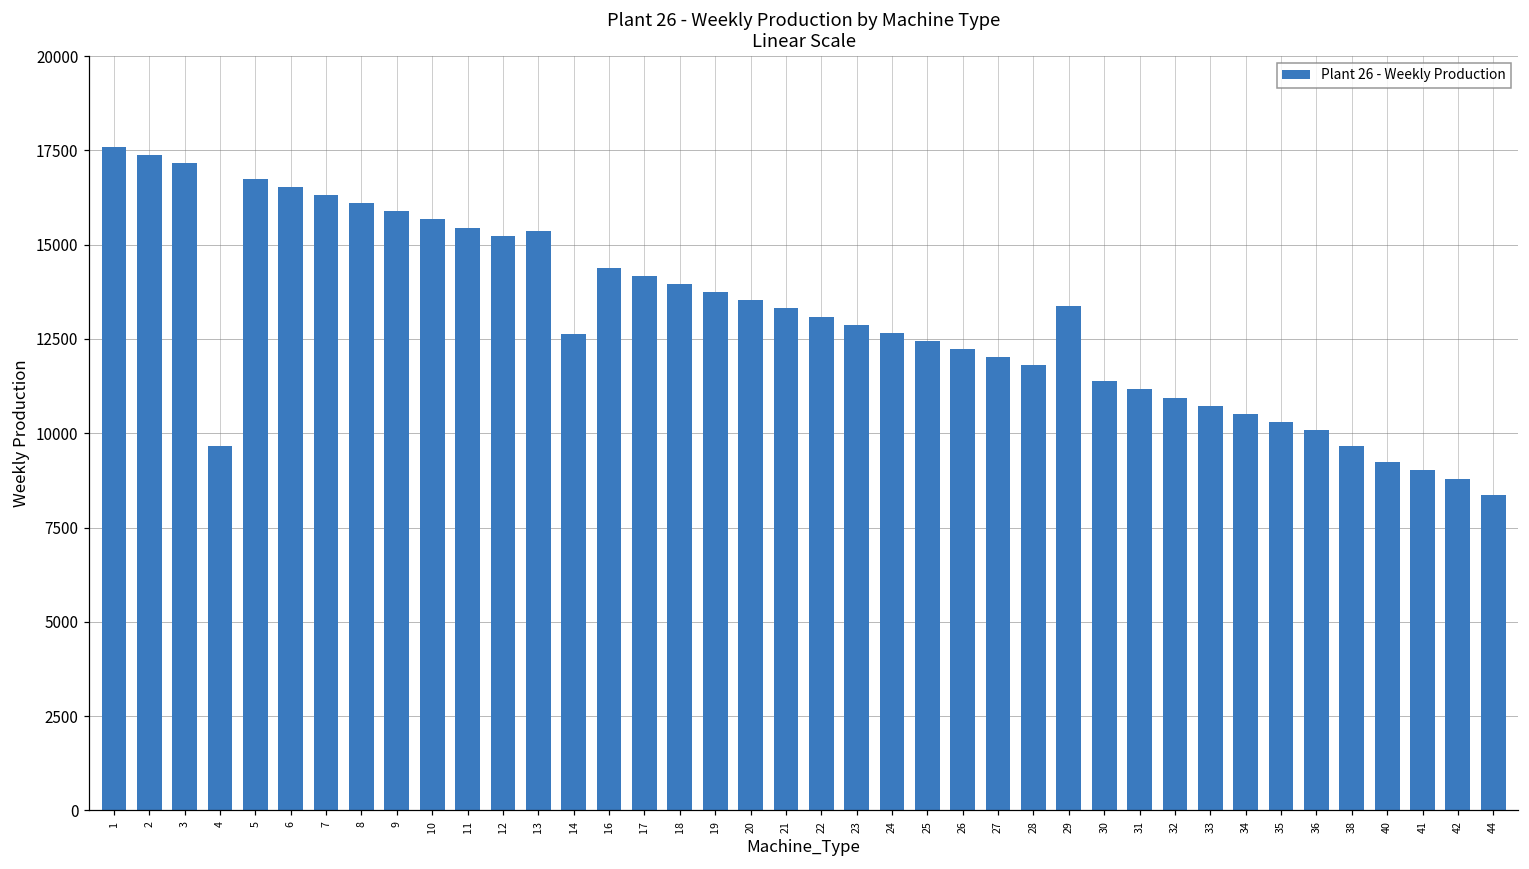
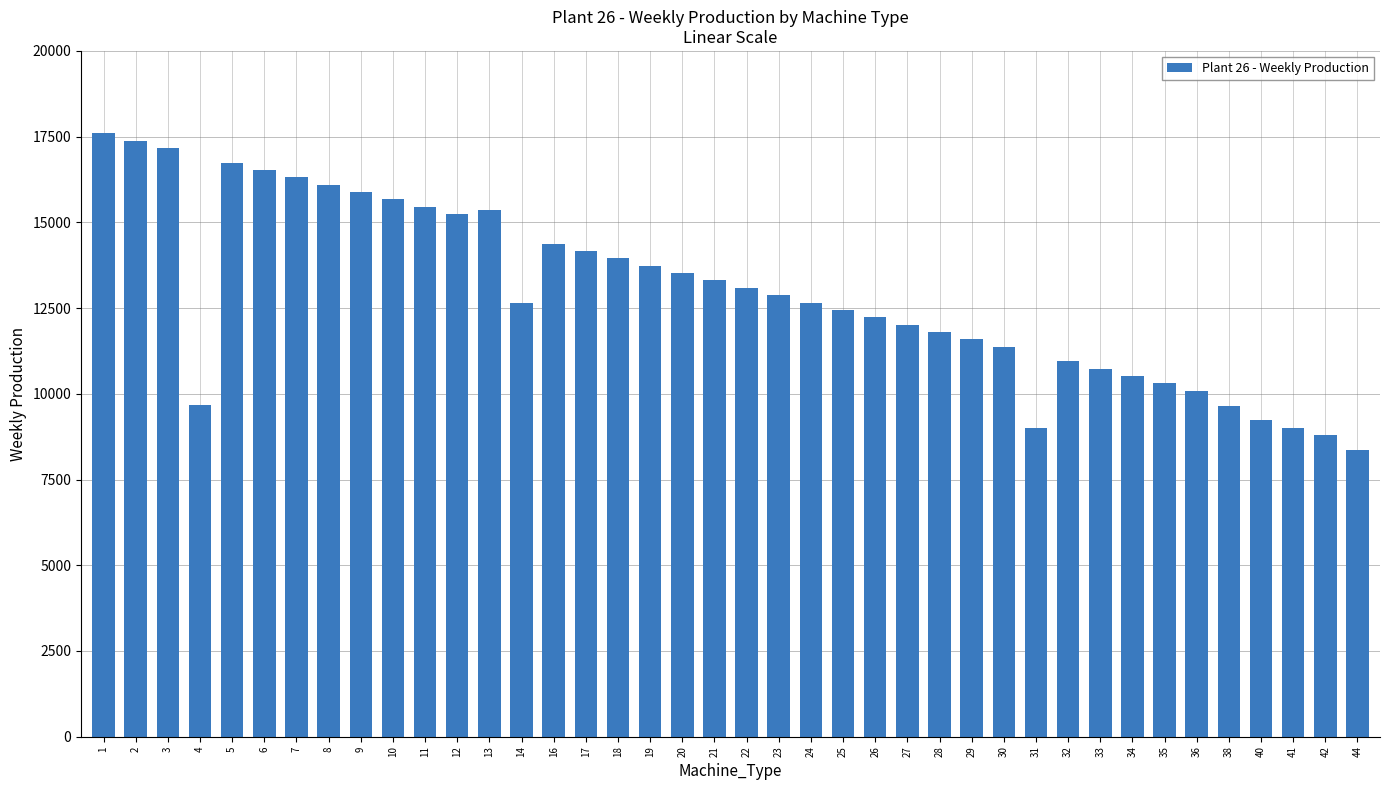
  {
    "1": 17600,
    "2": 17400,
    "3": 17200,
    "4": 9700,
    "5": 16700,
    "6": 16500,
    "7": 16300,
    "8": 16100,
    "9": 15900,
    "10": 15700,
    "11": 15500,
    "12": 15200,
    "13": 15400,
    "14": 12600,
    "16": 14400,
    "17": 14200,
    "18": 14000,
    "19": 13700,
    "20": 13500,
    "21": 13300,
    "22": 13100,
    "23": 12900,
    "24": 12700,
    "25": 12400,
    "26": 12200,
    "27": 12000,
    "28": 11800,
-   "29": 13400,
+   "29": 11600,
    "30": 11400,
-   "31": 11200,
+   "31": 9000,
    "32": 10900,
    "33": 10700,
    "34": 10500,
    "35": 10300,
    "36": 10100,
    "38": 9700,
    "40": 9200,
    "41": 9000,
    "42": 8800,
    "44": 8400
  }
